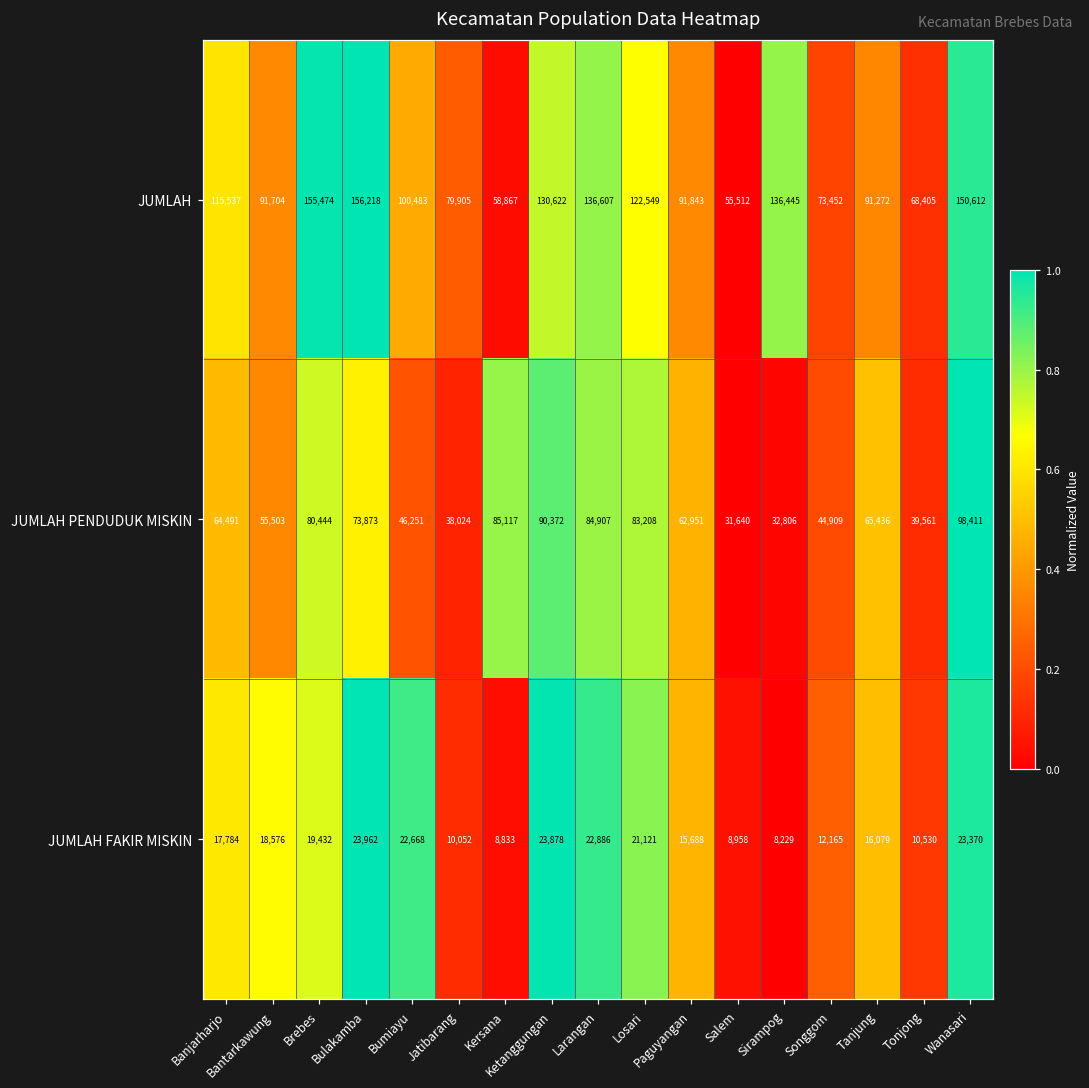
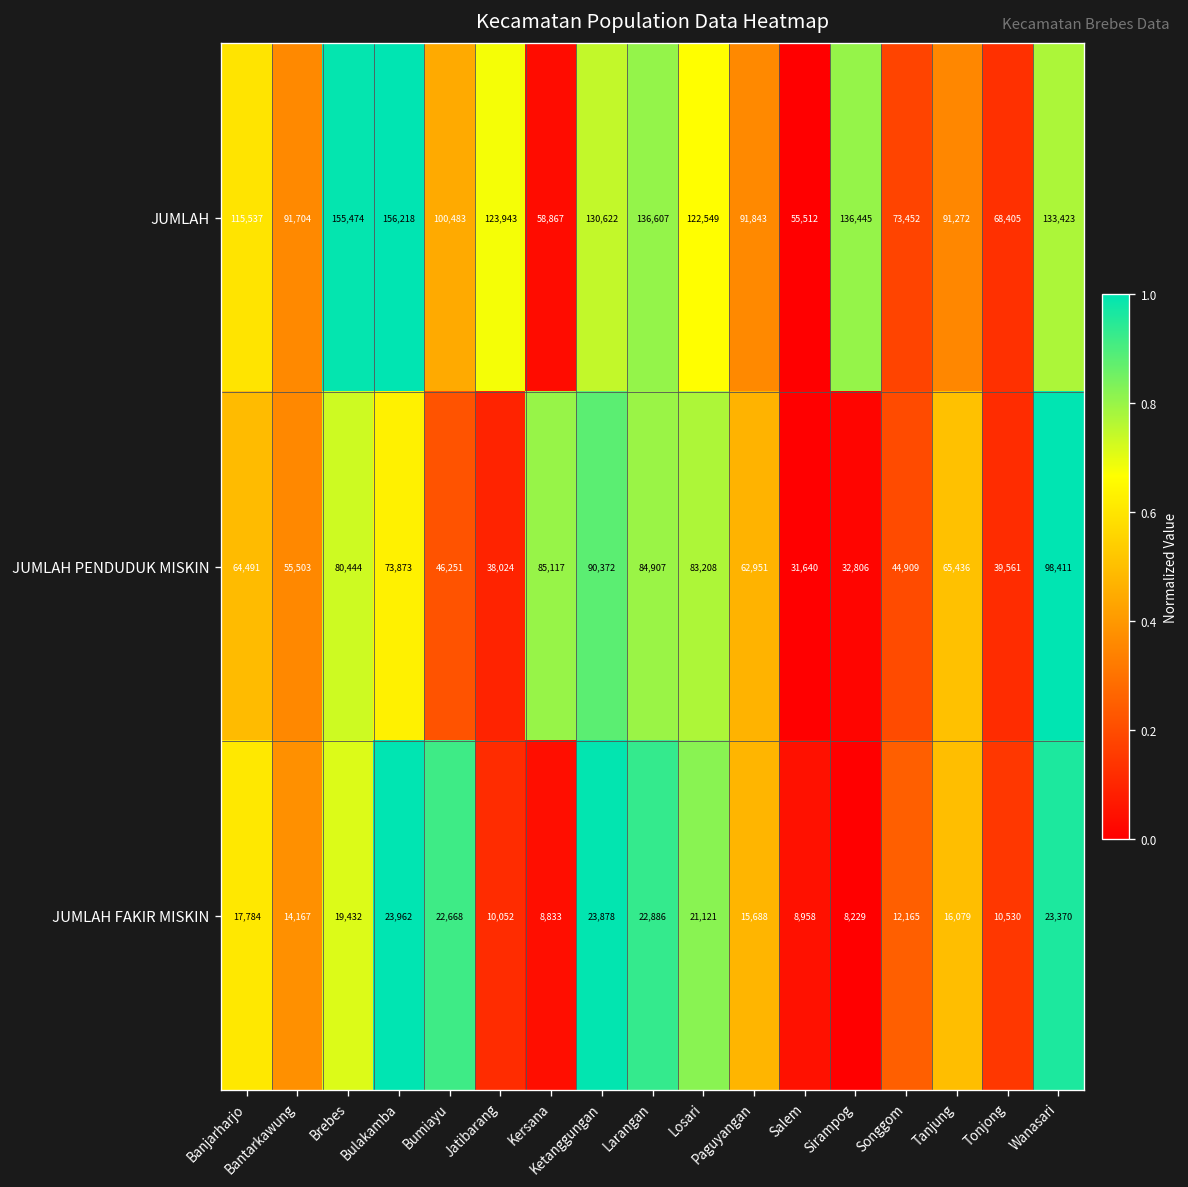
  {
    "JUMLAH": {
      "Banjarharjo": "115,537",
      "Bantarkawung": "91,704",
      "Brebes": "155,474",
      "Bulakamba": "156,218",
      "Bumiayu": "100,483",
-     "Jatibarang": "79,905",
+     "Jatibarang": "123,943",
      "Kersana": "58,867",
      "Ketanggungan": "130,622",
      "Larangan": "136,607",
      "Losari": "122,549",
      "Paguyangan": "91,843",
      "Salem": "55,512",
      "Sirampog": "136,445",
      "Songgom": "73,452",
      "Tanjung": "91,272",
      "Tonjong": "68,405",
-     "Wanasari": "150,612"
+     "Wanasari": "133,423"
    },
    "JUMLAH PENDUDUK MISKIN": {
      "Banjarharjo": "64,491",
      "Bantarkawung": "55,503",
      "Brebes": "80,444",
      "Bulakamba": "73,873",
      "Bumiayu": "46,251",
      "Jatibarang": "38,024",
      "Kersana": "85,117",
      "Ketanggungan": "90,372",
      "Larangan": "84,907",
      "Losari": "83,208",
      "Paguyangan": "62,951",
      "Salem": "31,640",
      "Sirampog": "32,806",
      "Songgom": "44,909",
      "Tanjung": "65,436",
      "Tonjong": "39,561",
      "Wanasari": "98,411"
    },
    "JUMLAH FAKIR MISKIN": {
      "Banjarharjo": "17,784",
-     "Bantarkawung": "18,576",
+     "Bantarkawung": "14,167",
      "Brebes": "19,432",
      "Bulakamba": "23,962",
      "Bumiayu": "22,668",
      "Jatibarang": "10,052",
      "Kersana": "8,833",
      "Ketanggungan": "23,878",
      "Larangan": "22,886",
      "Losari": "21,121",
      "Paguyangan": "15,688",
      "Salem": "8,958",
      "Sirampog": "8,229",
      "Songgom": "12,165",
      "Tanjung": "16,079",
      "Tonjong": "10,530",
      "Wanasari": "23,370"
    }
  }
